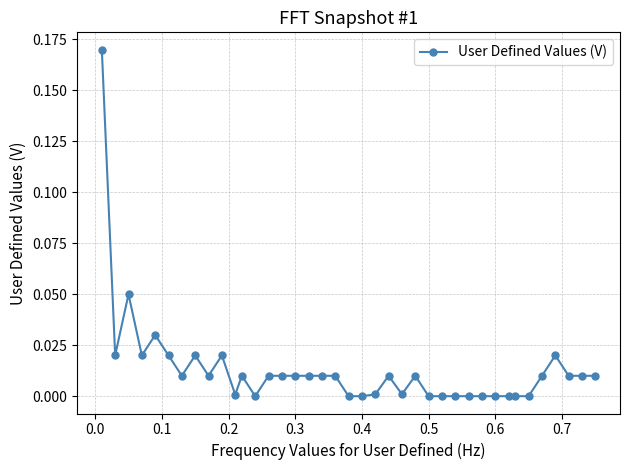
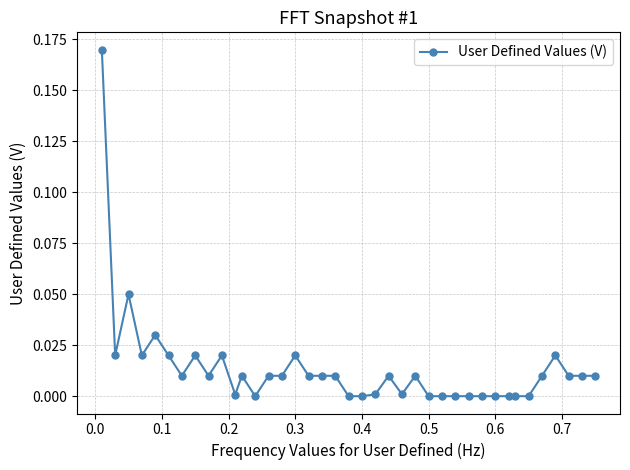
  {
-   "0.3": 0.01,
+   "0.3": 0.02,
    "0.4": 0.00,
    "0.5": 0.00,
    "0.6": 0.00
  }
